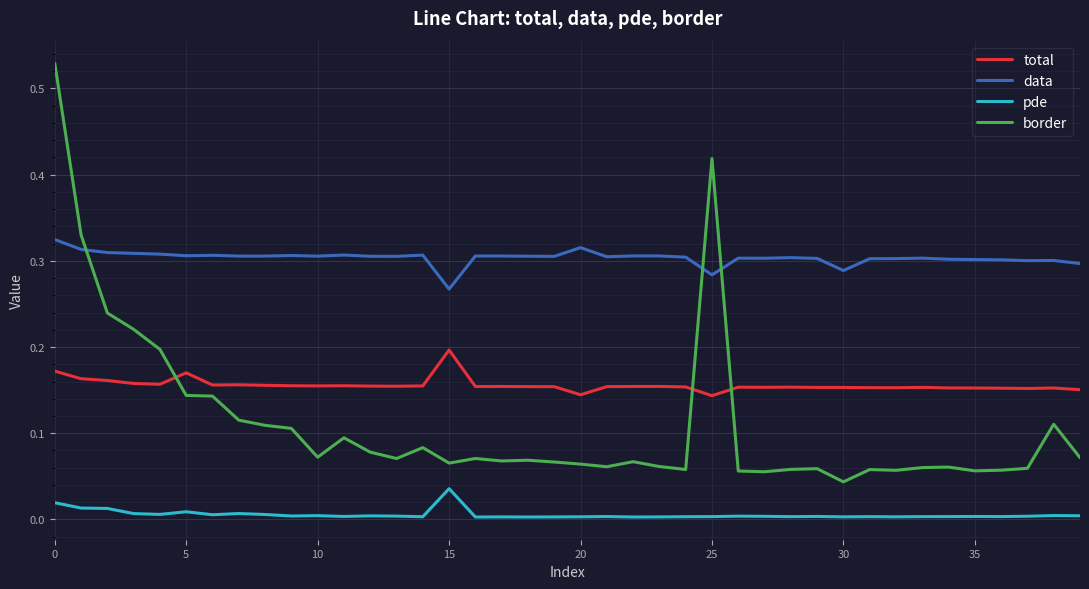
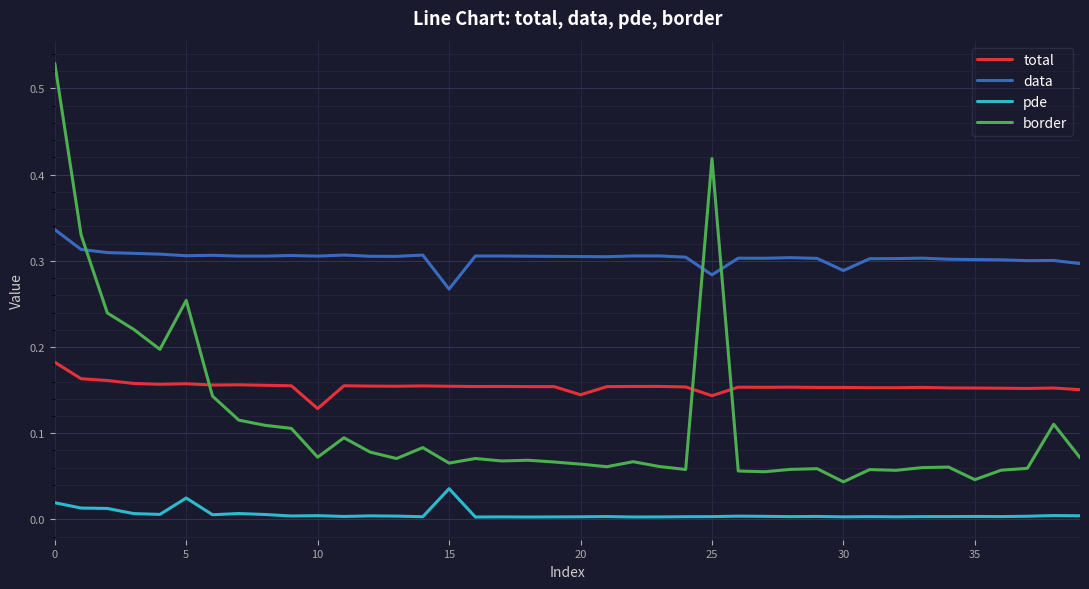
  {
    "total": {
-     "0": 0.17,
-     "5": 0.17,
-     "10": 0.15,
-     "15": 0.20,
+     "0": 0.18,
+     "5": 0.16,
+     "10": 0.13,
+     "15": 0.15,
      "20": 0.14,
      "25": 0.14,
      "30": 0.15,
      "35": 0.15
    },
    "data": {
-     "0": 0.32,
+     "0": 0.34,
      "5": 0.31,
      "10": 0.31,
      "15": 0.27,
-     "20": 0.32,
+     "20": 0.31,
      "25": 0.28,
      "30": 0.29,
      "35": 0.30
    },
    "pde": {
      "0": 0.02,
-     "5": 0.01,
+     "5": 0.02,
      "10": 0.00,
      "15": 0.04,
      "20": 0.00,
      "25": 0.00,
      "30": 0.00,
      "35": 0.00
    },
    "border": {
      "0": 0.53,
-     "5": 0.14,
+     "5": 0.25,
      "10": 0.07,
      "15": 0.07,
      "20": 0.06,
      "25": 0.42,
      "30": 0.04,
-     "35": 0.06
+     "35": 0.05
    }
  }
